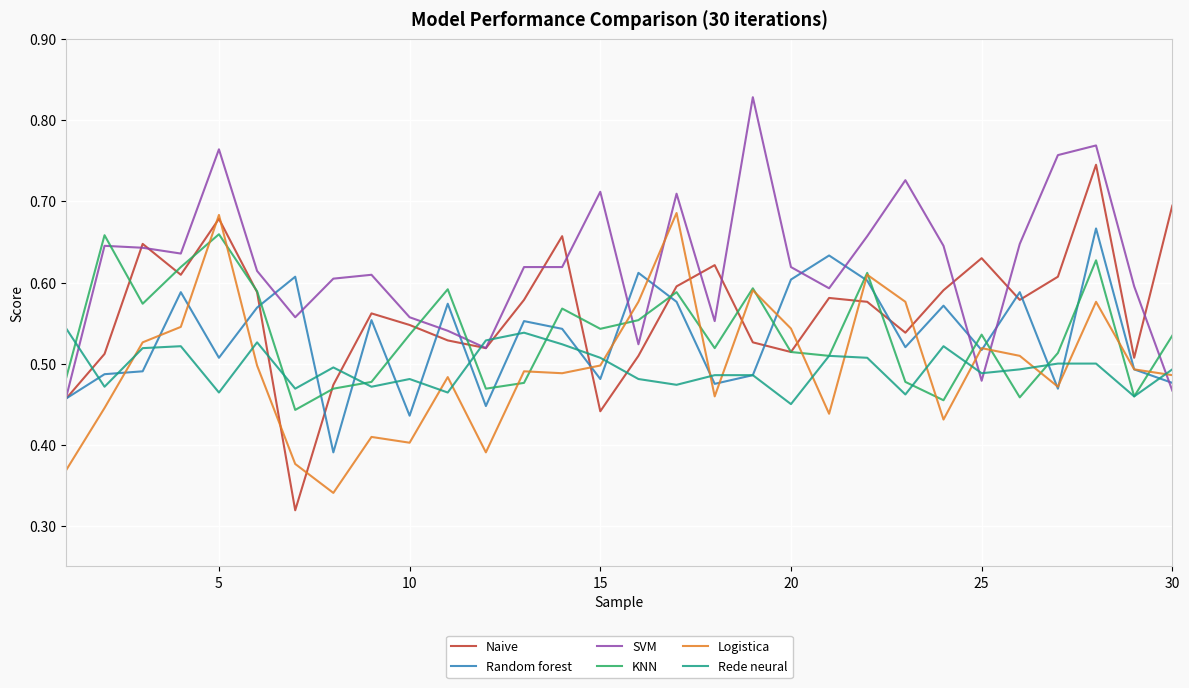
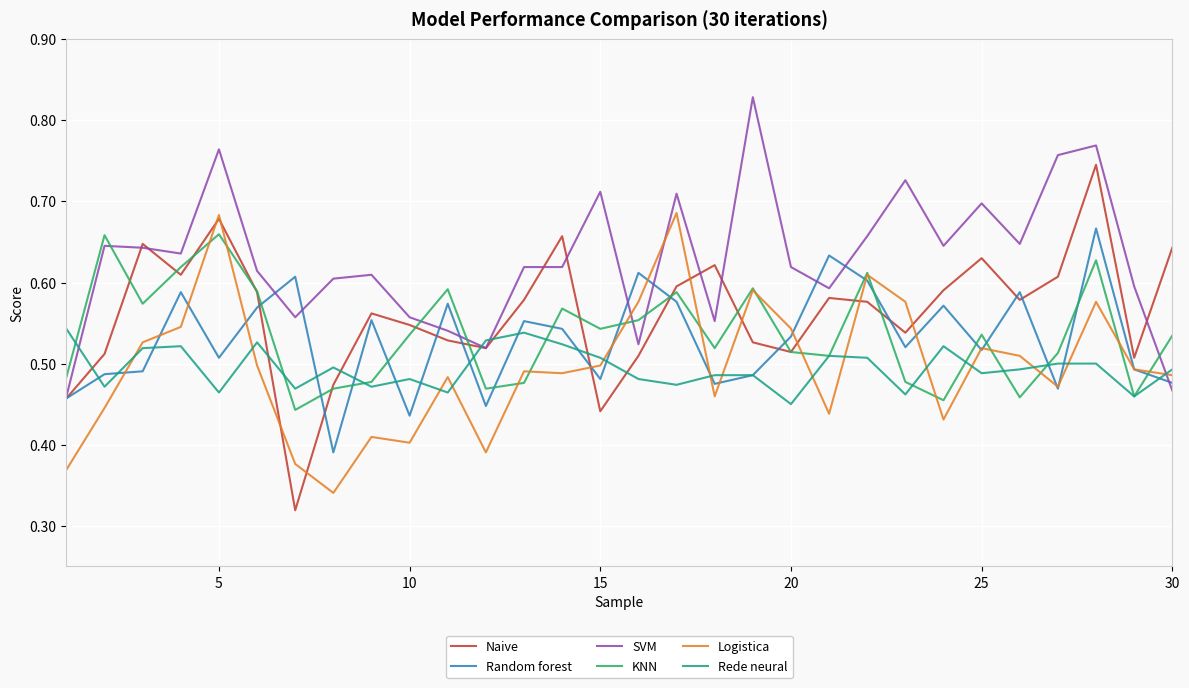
  {
    "Naive": {
      "5": 0.68,
      "10": 0.55,
      "15": 0.44,
      "25": 0.63,
-     "30": 0.69
+     "30": 0.64
    },
    "Random forest": {
      "5": 0.51,
      "10": 0.44,
      "15": 0.48,
-     "20": 0.60,
+     "20": 0.53,
      "30": 0.48
    },
    "SVM": {
      "5": 0.76,
      "10": 0.56,
      "15": 0.71,
      "20": 0.62,
-     "25": 0.48,
+     "25": 0.70,
      "30": 0.47
    },
    "Logistica": {
      "5": 0.68,
      "10": 0.40,
      "15": 0.50,
      "20": 0.54,
      "30": 0.49
    }
  }
